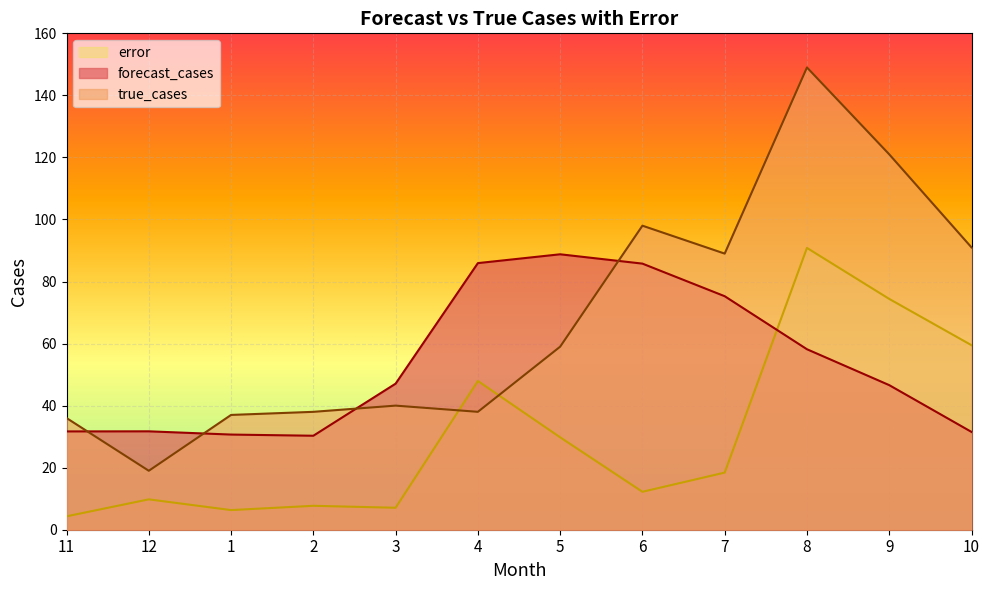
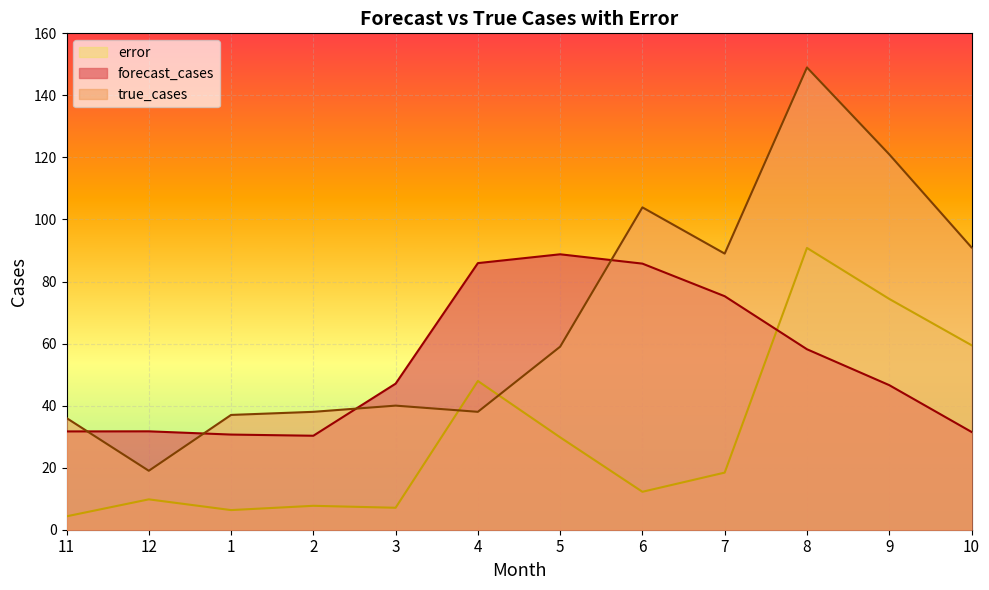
  {
    "error": {
      "11": 4,
      "12": 10,
      "1": 6,
      "2": 8,
      "3": 7,
      "4": 48,
      "5": 30,
      "6": 12,
      "7": 18,
      "8": 91,
      "9": 74,
      "10": 59
    },
    "forecast_cases": {
      "11": 32,
      "12": 32,
      "1": 31,
      "2": 30,
      "3": 47,
      "4": 86,
      "5": 89,
      "6": 86,
      "7": 75,
      "8": 58,
      "9": 47,
      "10": 32
    },
    "true_cases": {
      "11": 36,
      "12": 19,
      "1": 37,
      "2": 38,
      "3": 40,
      "4": 38,
      "5": 59,
-     "6": 98,
+     "6": 104,
      "7": 89,
      "8": 149,
      "9": 121,
      "10": 91
    }
  }
